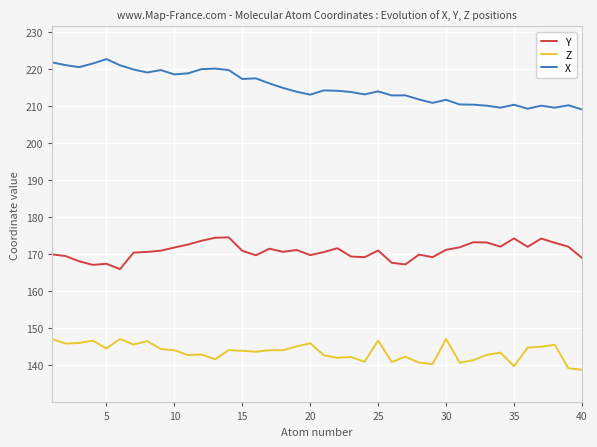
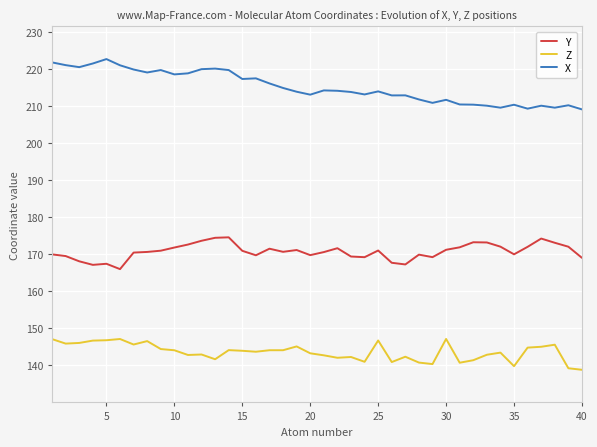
  {
    "Y": {
      "5": 167,
      "10": 172,
      "15": 171,
      "20": 170,
      "25": 171,
      "30": 171,
-     "35": 174,
+     "35": 170,
      "40": 169
    },
    "Z": {
-     "5": 145,
+     "5": 147,
      "10": 144,
      "15": 144,
-     "20": 146,
+     "20": 143,
      "25": 147,
      "30": 147,
      "35": 140,
      "40": 139
    }
  }
